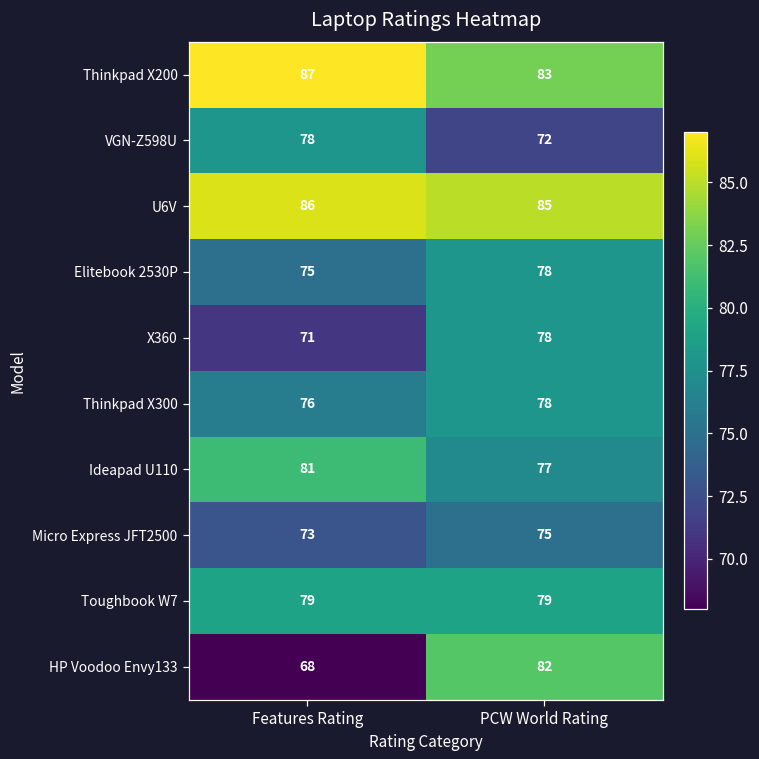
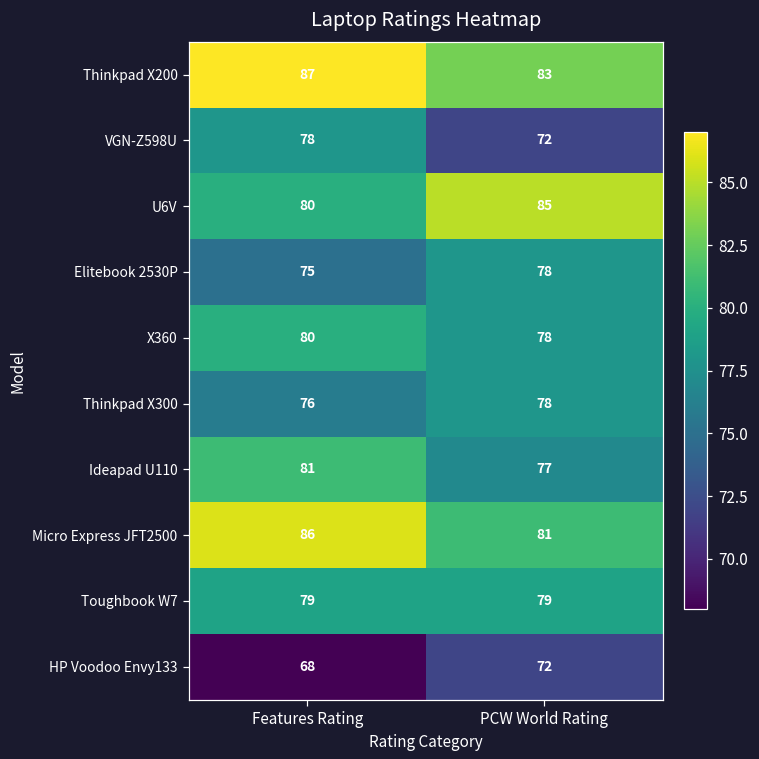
  {
    "Thinkpad X200": {
      "Features Rating": 87,
      "PCW World Rating": 83
    },
    "VGN-Z598U": {
      "Features Rating": 78,
      "PCW World Rating": 72
    },
    "U6V": {
-     "Features Rating": 86,
+     "Features Rating": 80,
      "PCW World Rating": 85
    },
    "Elitebook 2530P": {
      "Features Rating": 75,
      "PCW World Rating": 78
    },
    "X360": {
-     "Features Rating": 71,
+     "Features Rating": 80,
      "PCW World Rating": 78
    },
    "Thinkpad X300": {
      "Features Rating": 76,
      "PCW World Rating": 78
    },
    "Ideapad U110": {
      "Features Rating": 81,
      "PCW World Rating": 77
    },
    "Micro Express JFT2500": {
-     "Features Rating": 73,
-     "PCW World Rating": 75
+     "Features Rating": 86,
+     "PCW World Rating": 81
    },
    "Toughbook W7": {
      "Features Rating": 79,
      "PCW World Rating": 79
    },
    "HP Voodoo Envy133": {
      "Features Rating": 68,
-     "PCW World Rating": 82
+     "PCW World Rating": 72
    }
  }
